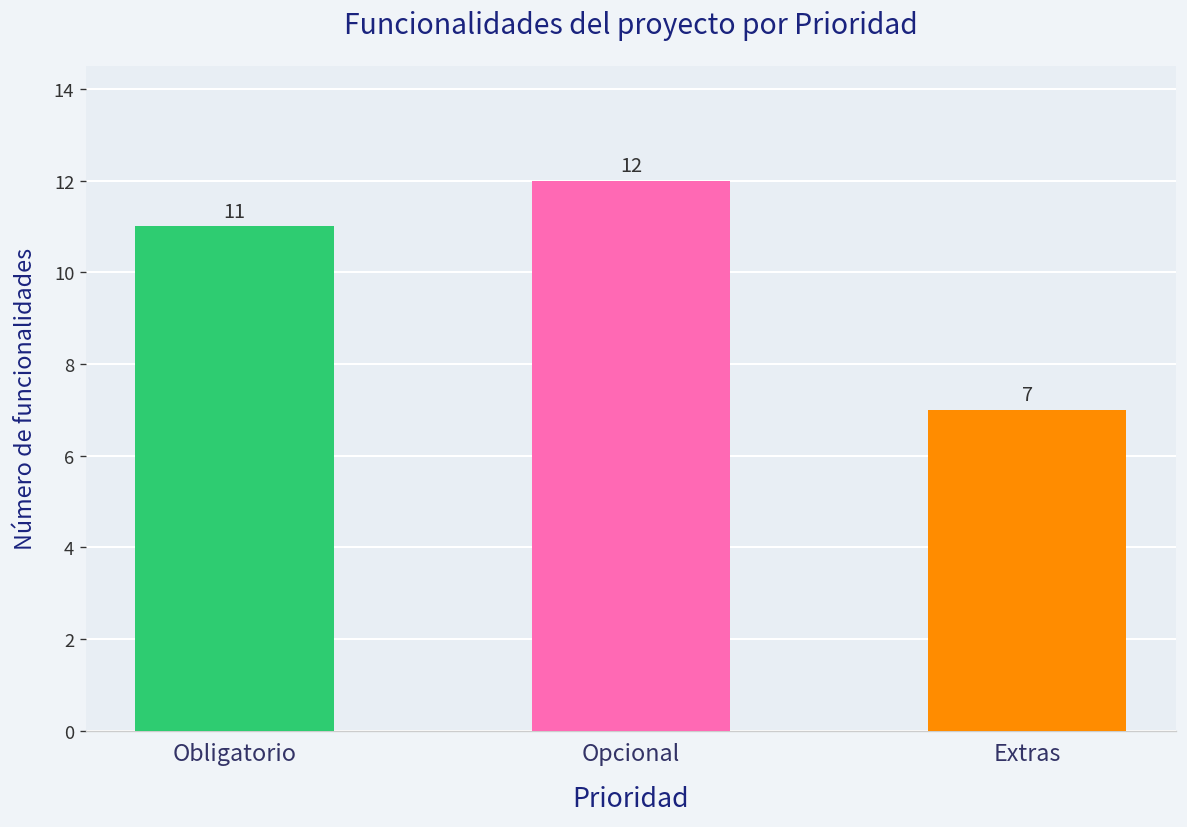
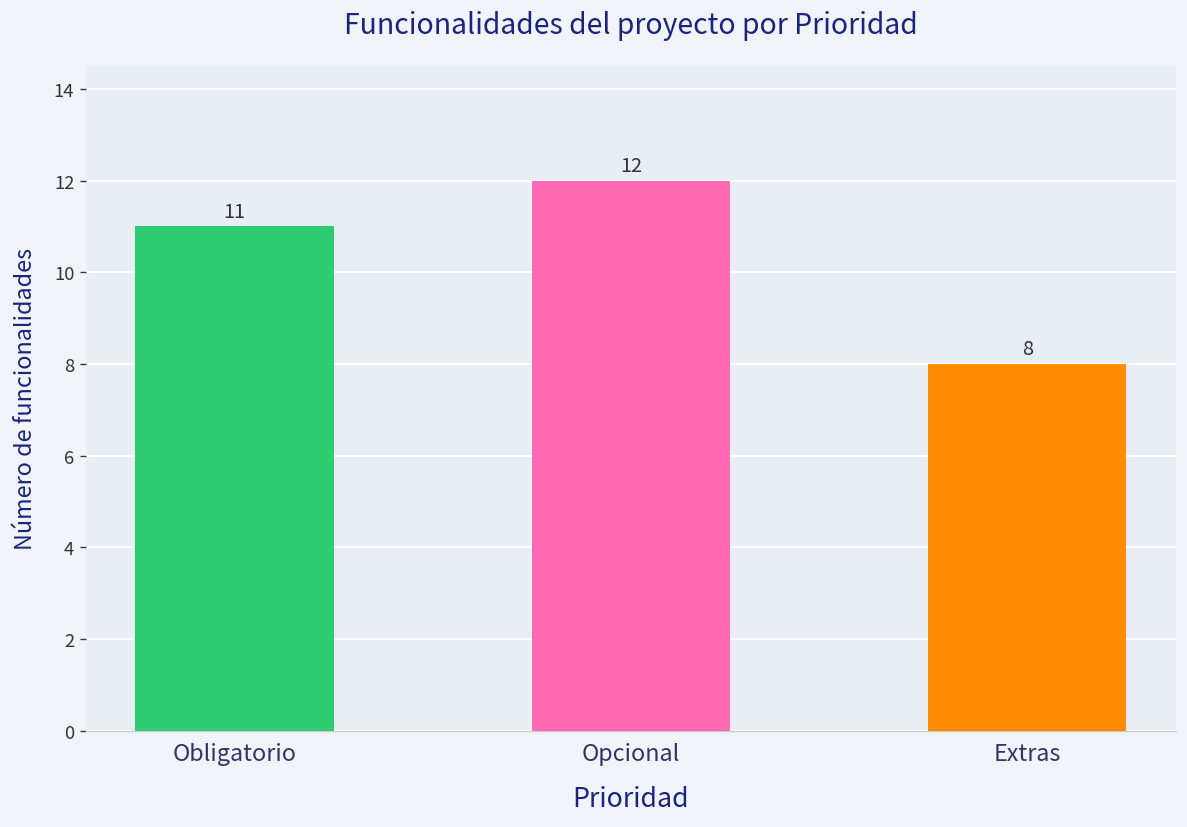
  {
    "Obligatorio": 11,
    "Opcional": 12,
-   "Extras": 7
+   "Extras": 8
  }
